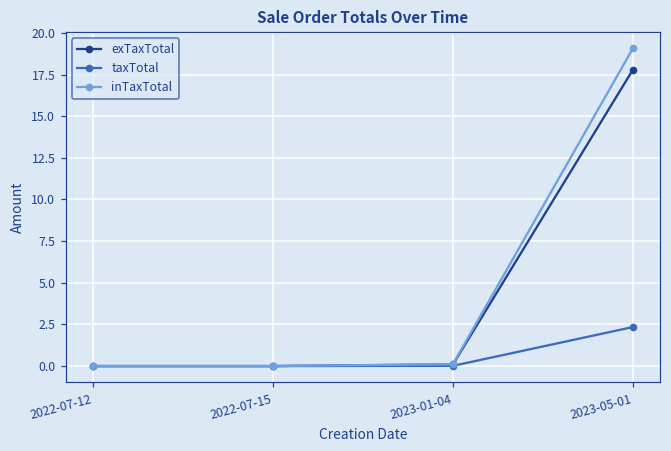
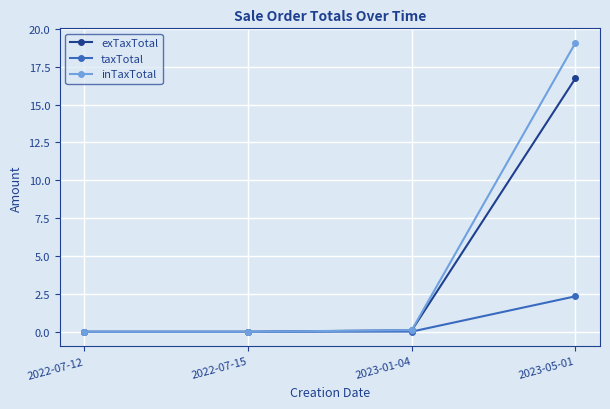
  {
    "exTaxTotal": {
-     "2023-05-01": 17.8
+     "2023-05-01": 16.7
    },
    "taxTotal": {
      "2023-05-01": 2.3
    },
    "inTaxTotal": {
      "2023-05-01": 19.1
    }
  }
